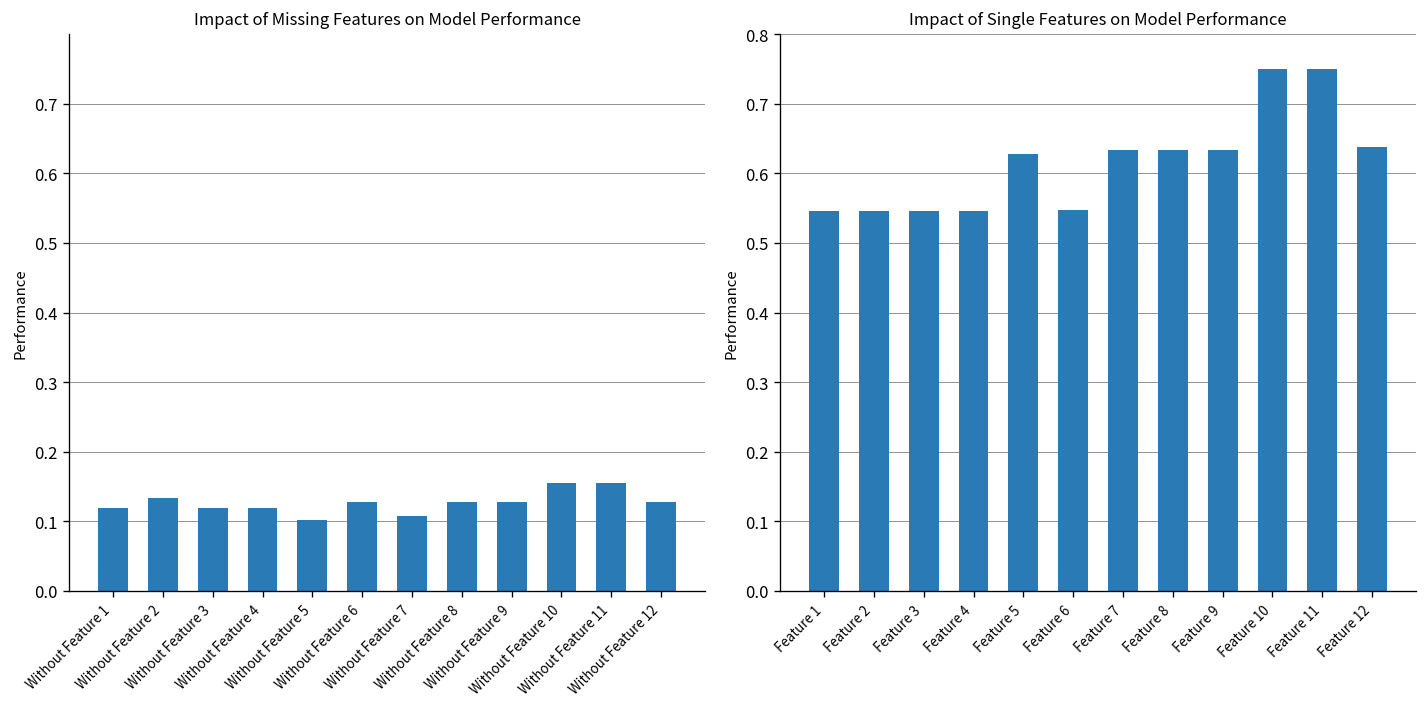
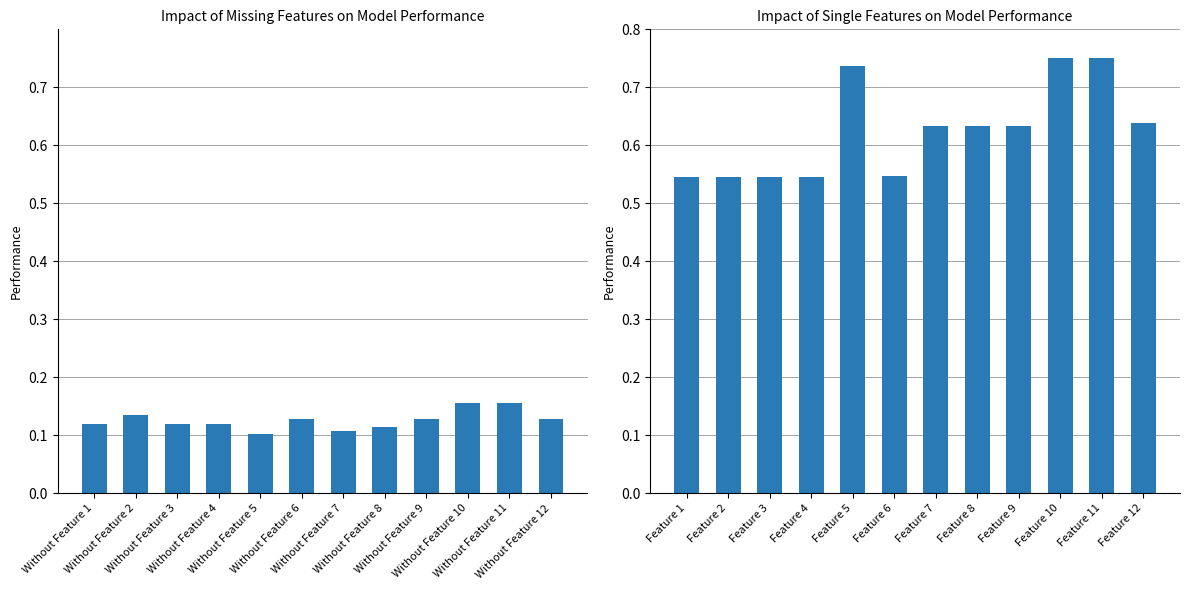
  {
    "Impact of Missing Features on Model Performance": {
      "Without Feature 1": 0.12,
      "Without Feature 2": 0.13,
      "Without Feature 3": 0.12,
      "Without Feature 4": 0.12,
      "Without Feature 5": 0.10,
      "Without Feature 6": 0.13,
      "Without Feature 7": 0.11,
-     "Without Feature 8": 0.13,
+     "Without Feature 8": 0.11,
      "Without Feature 9": 0.13,
      "Without Feature 10": 0.16,
      "Without Feature 11": 0.16,
      "Without Feature 12": 0.13
    },
    "Impact of Single Features on Model Performance": {
      "Feature 1": 0.55,
      "Feature 2": 0.55,
      "Feature 3": 0.55,
      "Feature 4": 0.55,
-     "Feature 5": 0.63,
+     "Feature 5": 0.74,
      "Feature 6": 0.55,
      "Feature 7": 0.63,
      "Feature 8": 0.63,
      "Feature 9": 0.63,
      "Feature 10": 0.75,
      "Feature 11": 0.75,
      "Feature 12": 0.64
    }
  }
